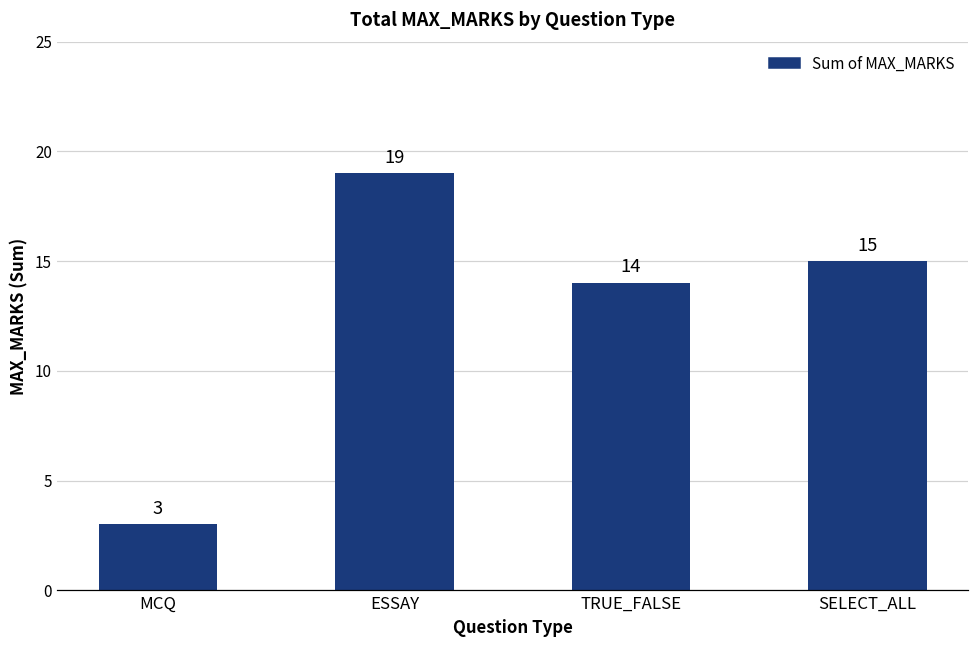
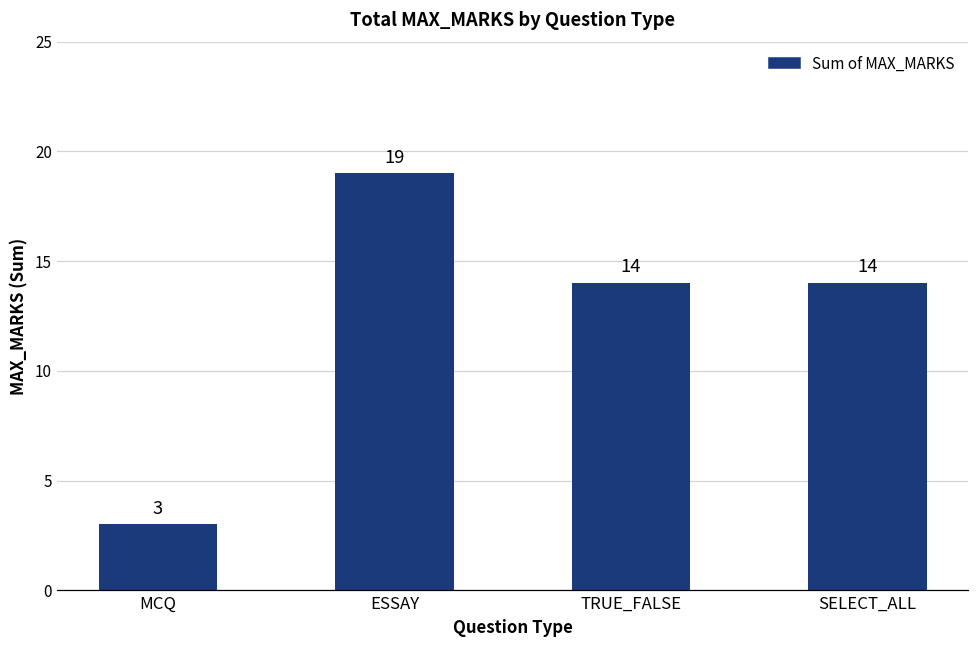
  {
    "MCQ": 3,
    "ESSAY": 19,
    "TRUE_FALSE": 14,
-   "SELECT_ALL": 15
+   "SELECT_ALL": 14
  }
